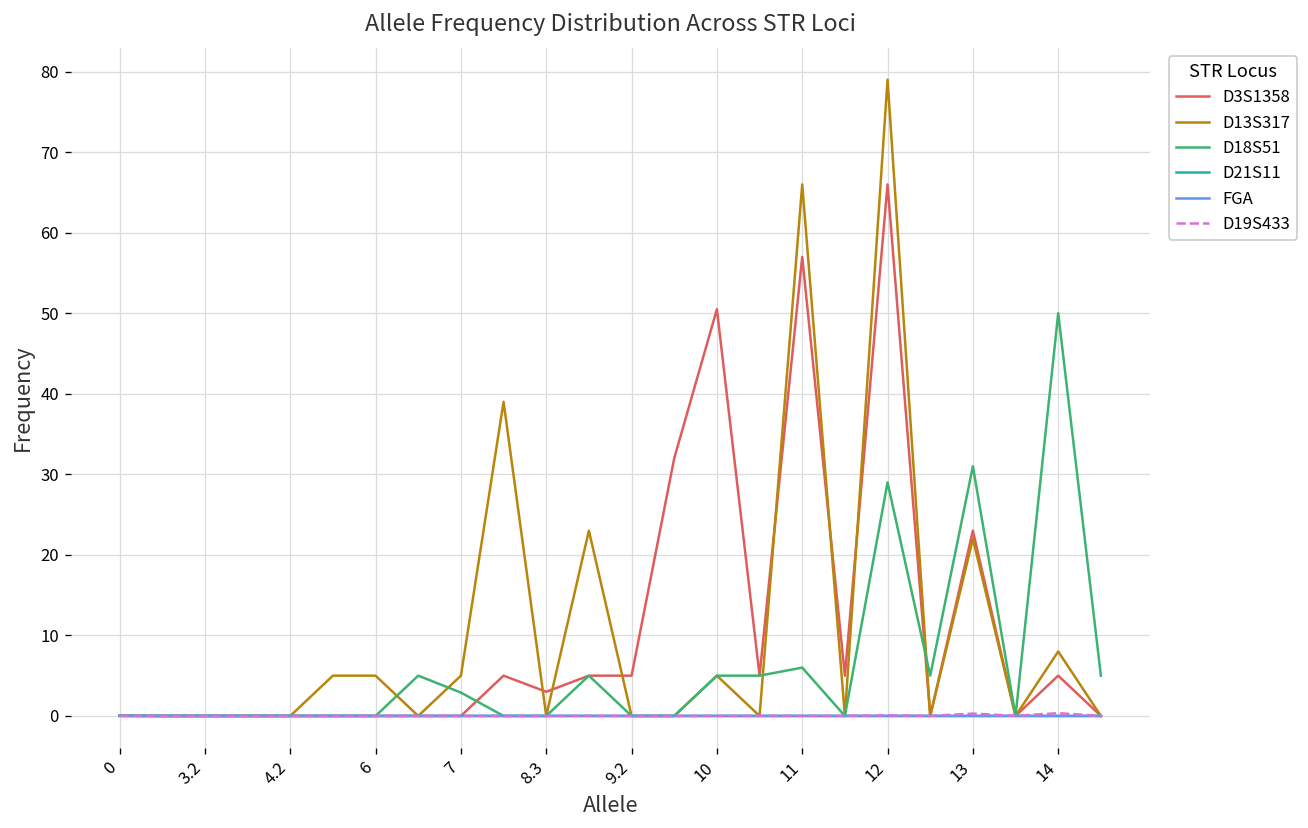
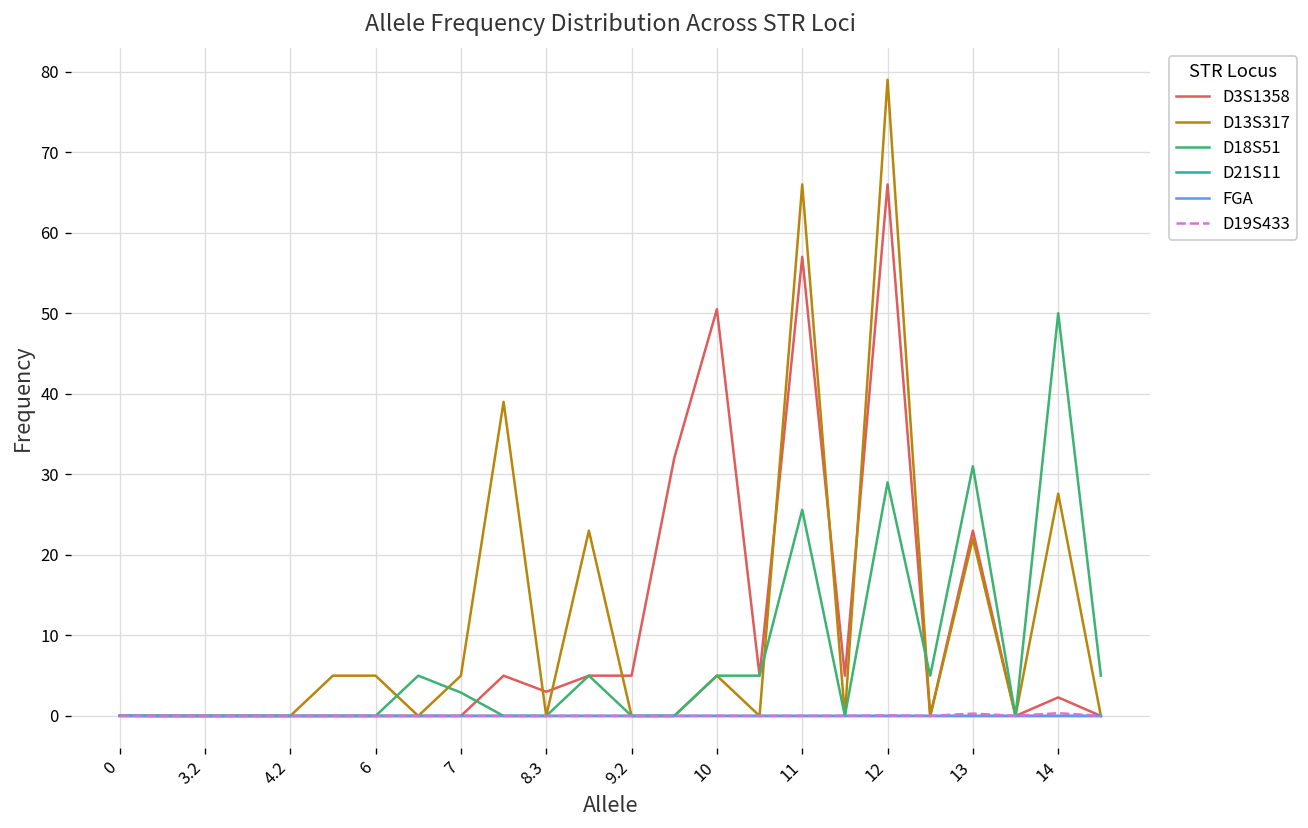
  {
    "D3S1358": {
      "8.3": 3,
      "9.2": 5,
      "10": 51,
      "11": 57,
      "12": 66,
      "13": 23,
-     "14": 5
+     "14": 2
    },
    "D13S317": {
      "6": 5,
      "7": 5,
      "11": 66,
      "12": 79,
      "13": 22,
-     "14": 8
+     "14": 28
    },
    "D18S51": {
      "7": 3,
-     "11": 6,
+     "11": 26,
      "12": 29,
      "13": 31,
      "14": 50
    }
  }
